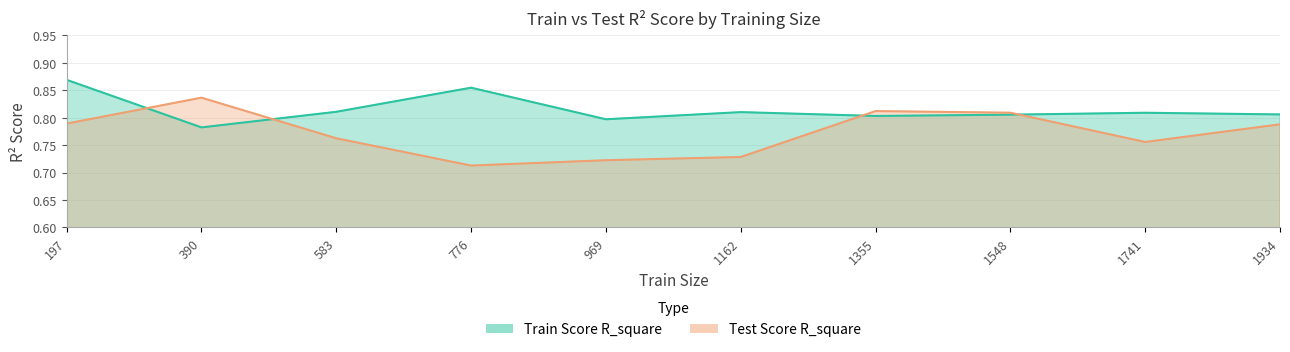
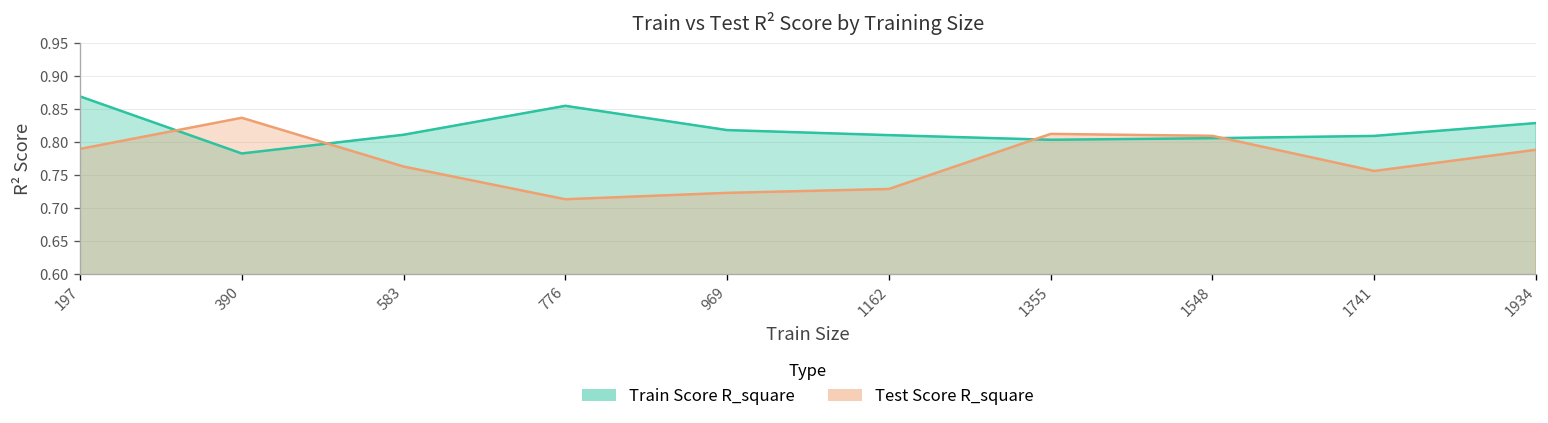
  {
    "Train Score R_square": {
      "197": 0.87,
      "390": 0.78,
      "583": 0.81,
      "776": 0.85,
-     "969": 0.80,
+     "969": 0.82,
      "1162": 0.81,
      "1355": 0.80,
      "1741": 0.81,
-     "1934": 0.81
+     "1934": 0.83
    },
    "Test Score R_square": {
      "197": 0.79,
      "390": 0.84,
      "583": 0.76,
      "776": 0.71,
      "969": 0.72,
      "1162": 0.73,
      "1355": 0.81,
      "1741": 0.76,
      "1934": 0.79
    }
  }
